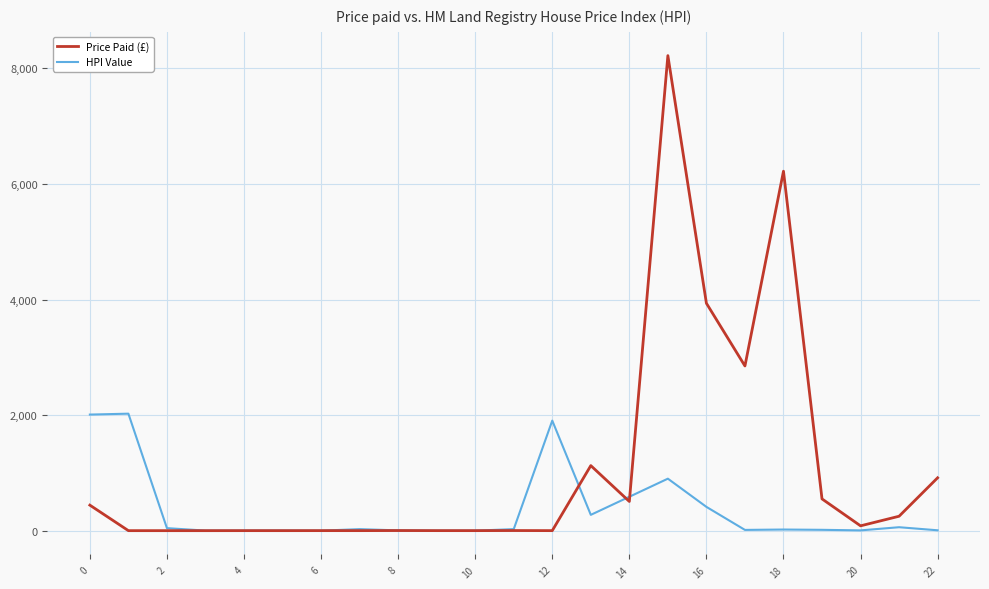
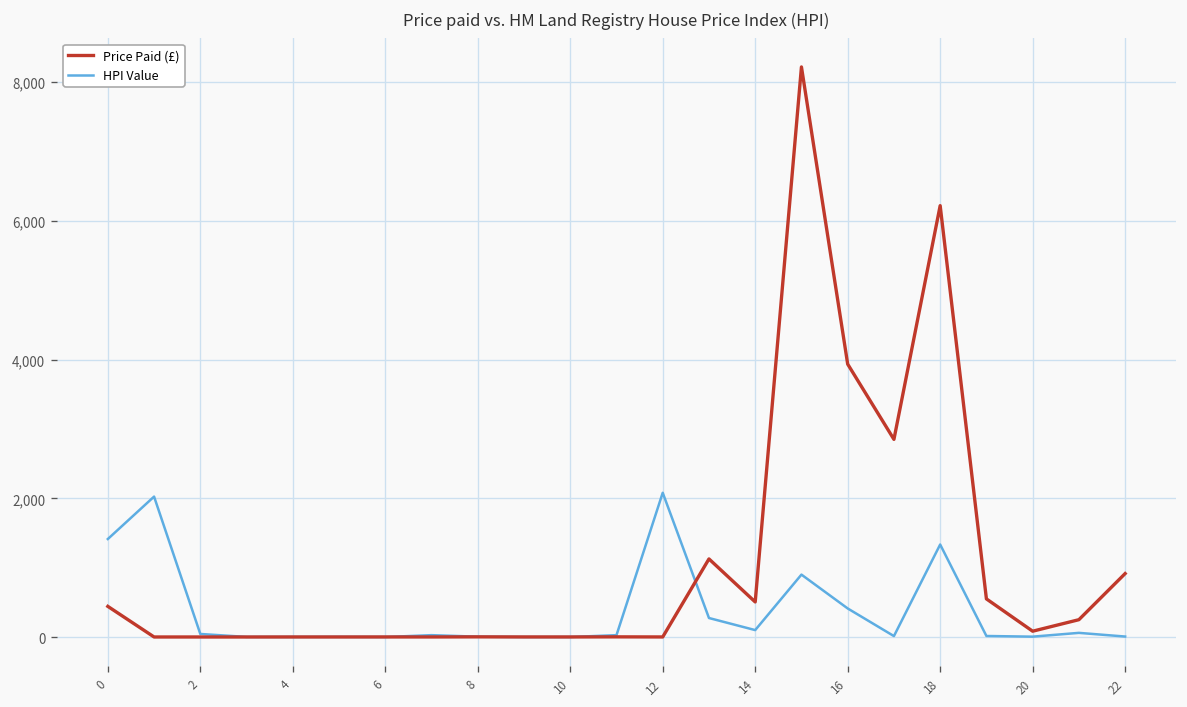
  {
    "Price Paid (£)": {
      "0": "400",
      "2": "0",
      "12": "0",
      "14": "500",
      "16": "3,900",
      "18": "6,200",
      "20": "100",
      "22": "900"
    },
    "HPI Value": {
-     "0": "2,000",
+     "0": "1,400",
      "2": "0",
-     "12": "1,900",
-     "14": "600",
+     "12": "2,100",
+     "14": "100",
      "16": "400",
-     "18": "0",
+     "18": "1,300",
      "20": "0",
      "22": "0"
    }
  }
